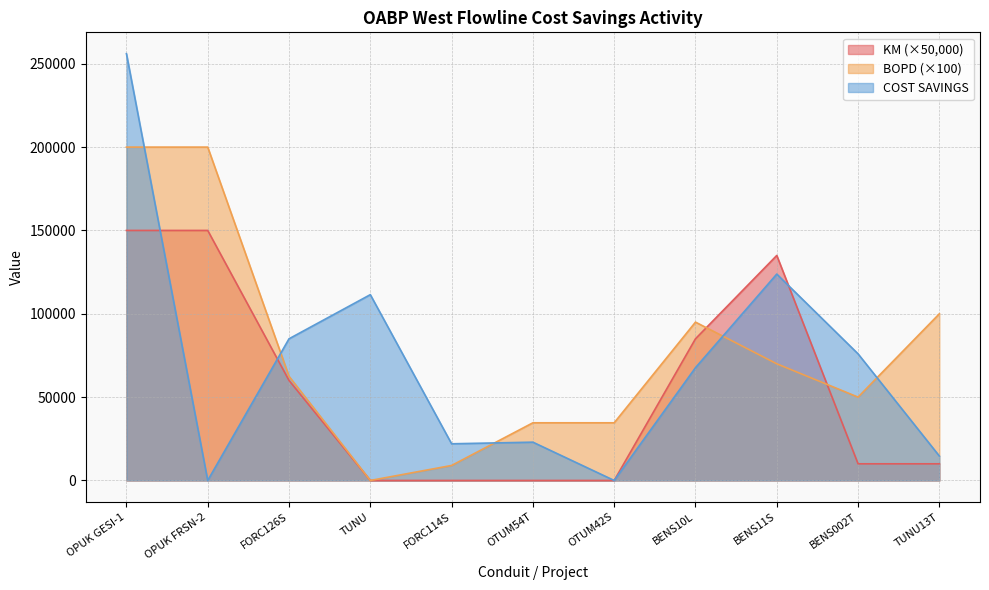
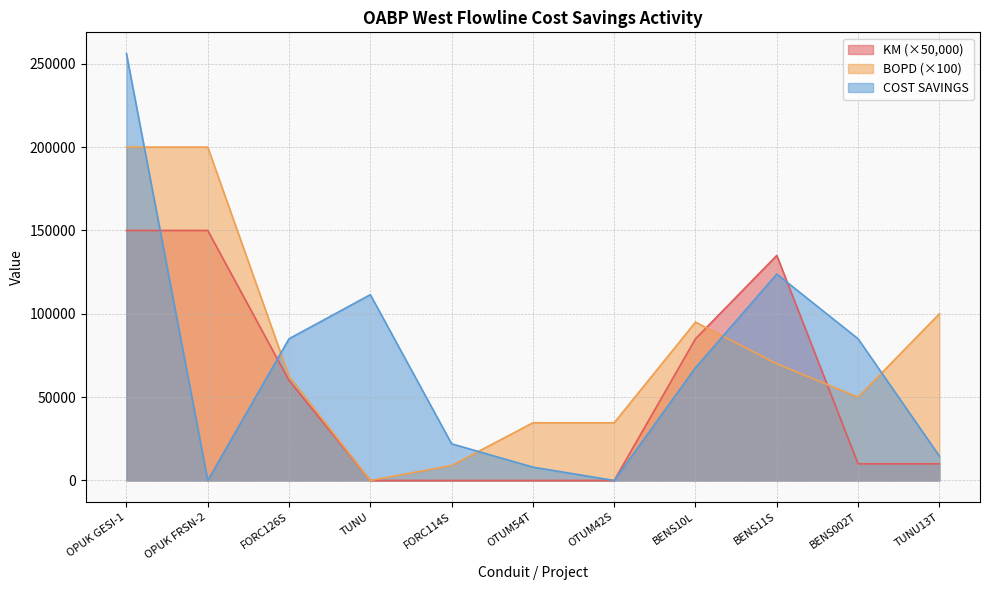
  {
    "COST SAVINGS": {
      "OPUK GESI-1": 256000,
      "OPUK FRSN-2": 0,
      "FORC126S": 85000,
      "TUNU": 111000,
      "FORC114S": 22000,
-     "OTUM54T": 23000,
+     "OTUM54T": 8000,
      "BENS10L": 68000,
      "BENS11S": 124000,
-     "BENS002T": 76000,
+     "BENS002T": 85000,
      "TUNU13T": 15000
    }
  }
